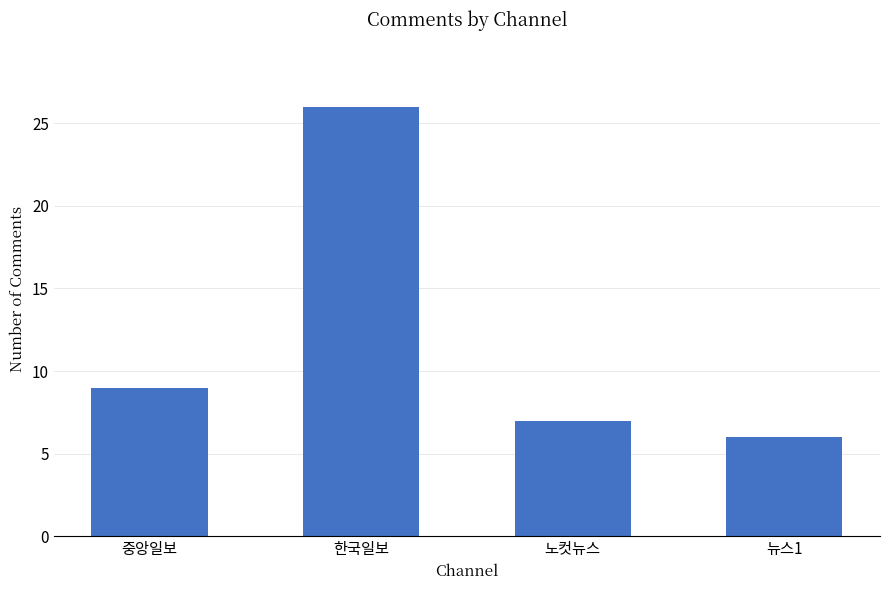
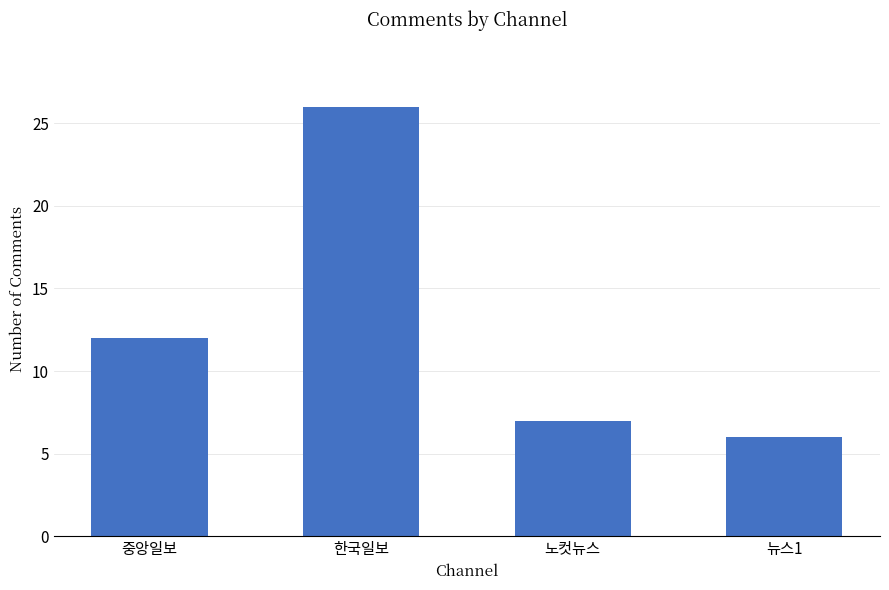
  {
-   "중앙일보": 9,
+   "중앙일보": 12,
    "한국일보": 26,
    "노컷뉴스": 7,
    "뉴스1": 6
  }
